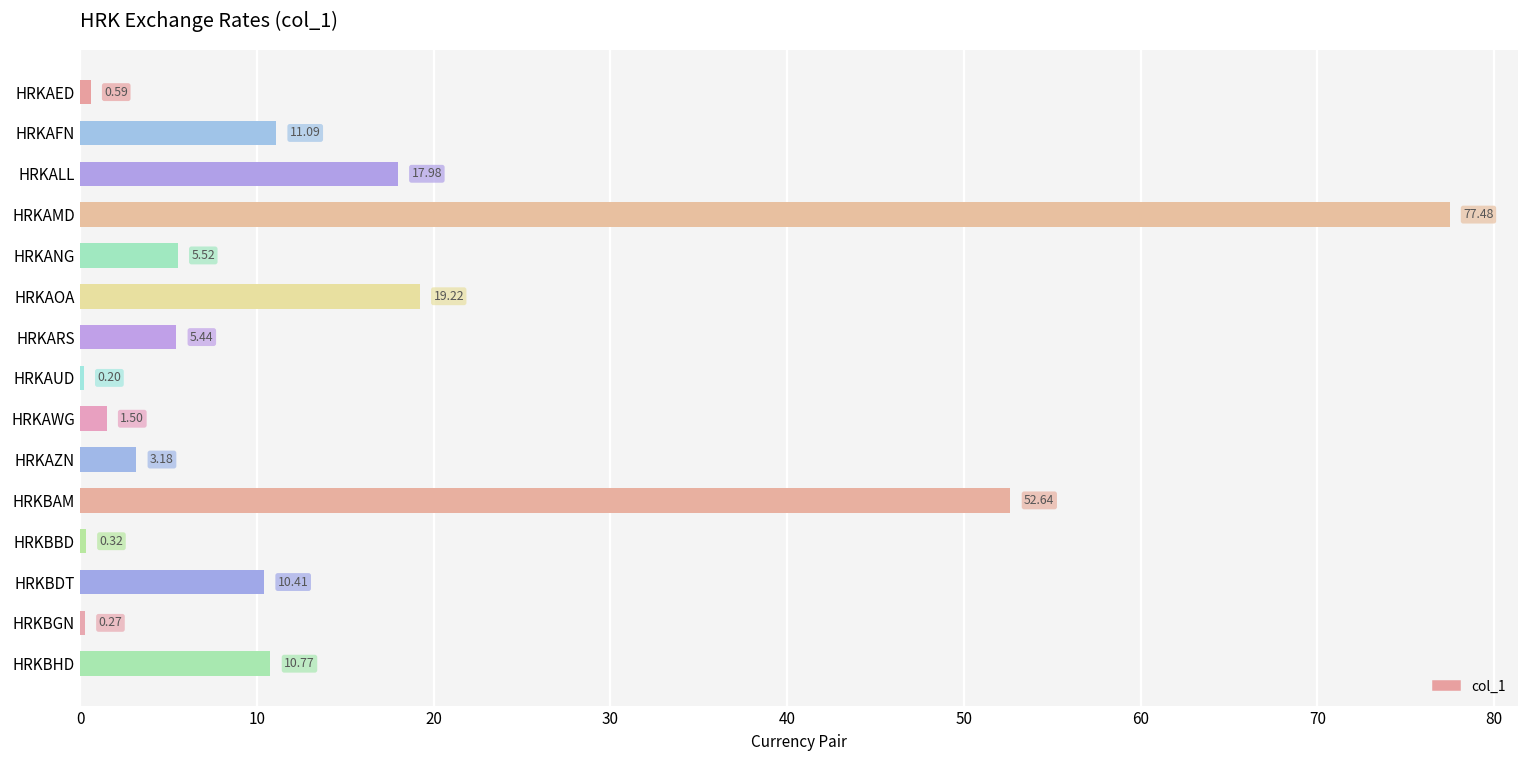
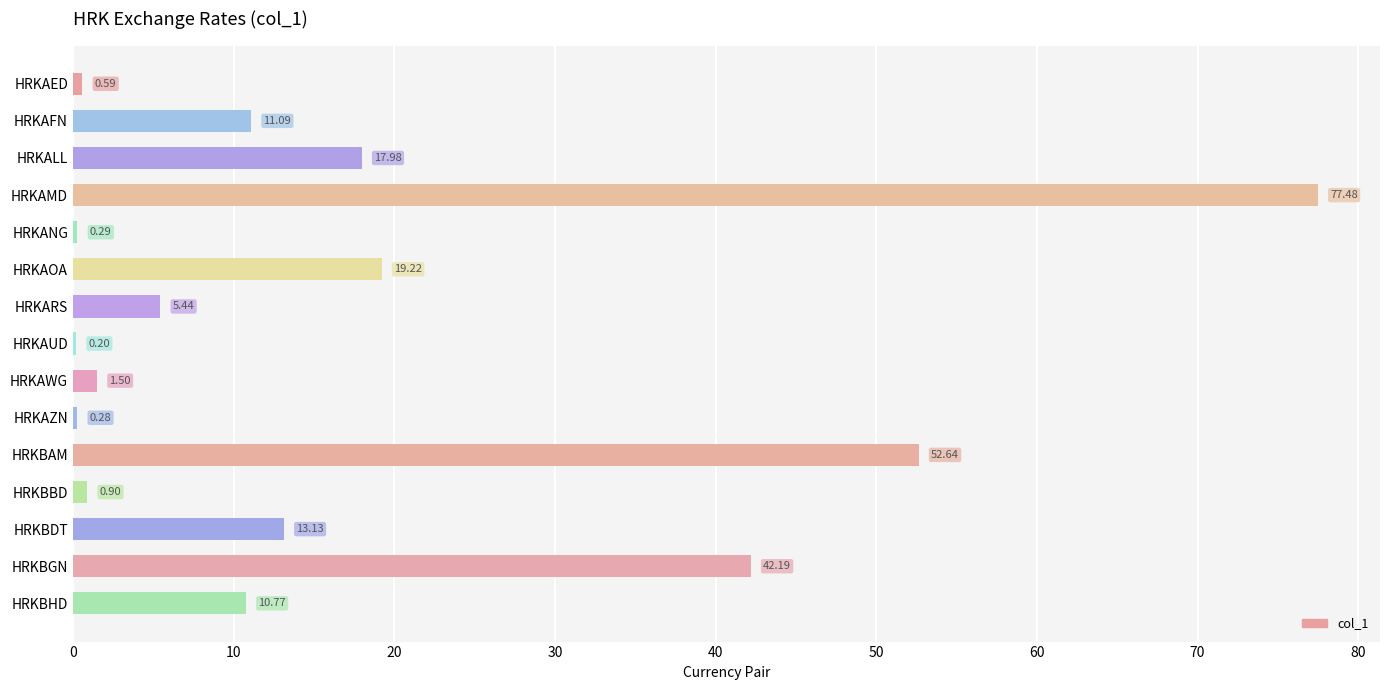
  {
-   "HRKANG": 5.52,
-   "HRKAZN": 3.18,
-   "HRKBBD": 0.32,
-   "HRKBDT": 10.41,
-   "HRKBGN": 0.27
+   "HRKANG": 0.29,
+   "HRKAZN": 0.28,
+   "HRKBBD": 0.90,
+   "HRKBDT": 13.13,
+   "HRKBGN": 42.19
  }
